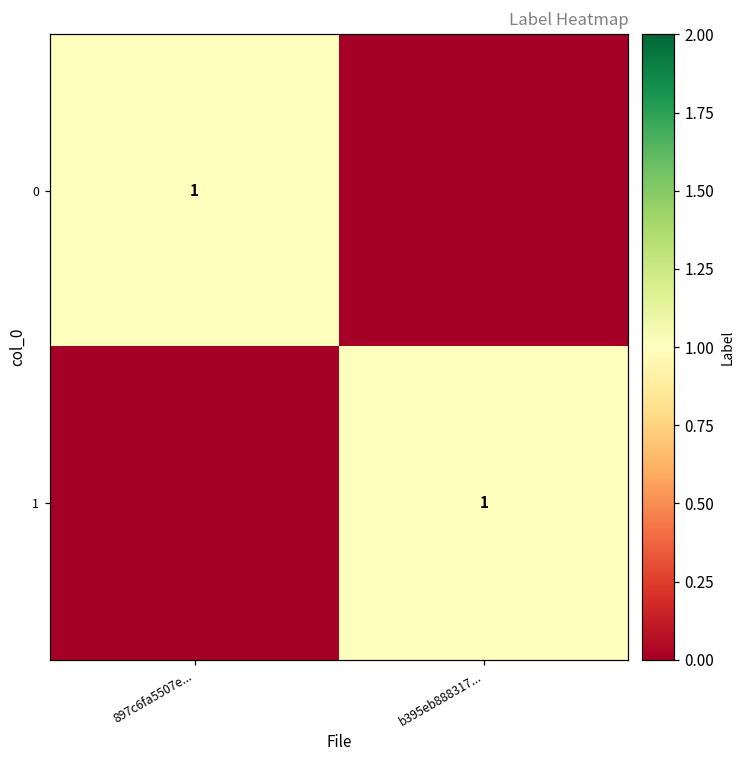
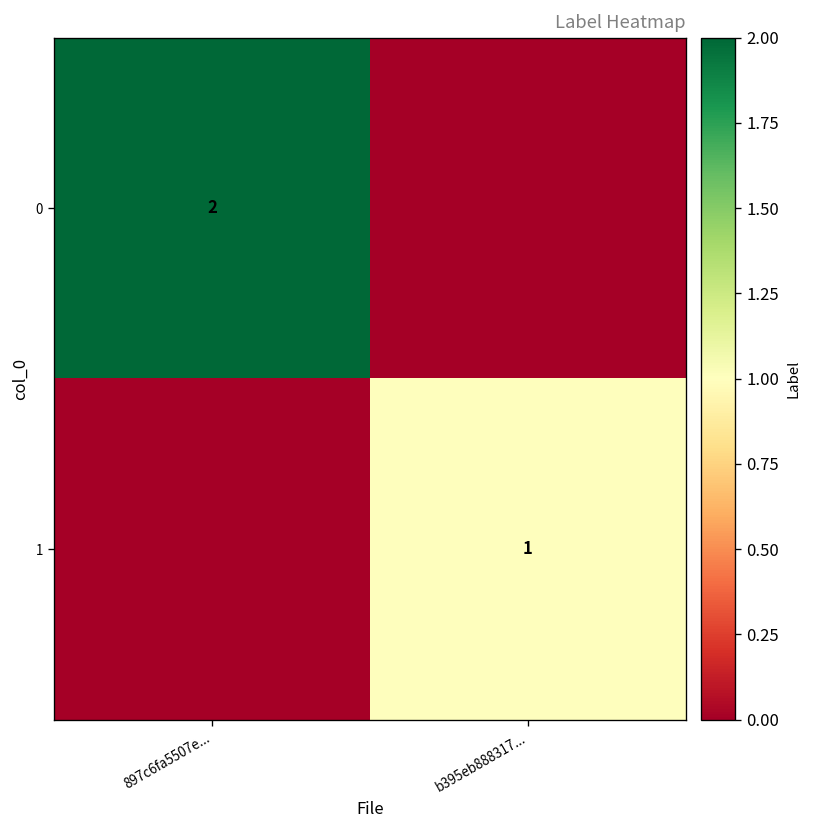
  {
    "0": {
-     "897c6fa5507e...": 1
+     "897c6fa5507e...": 2
    },
    "1": {
      "b395eb888317...": 1
    }
  }
